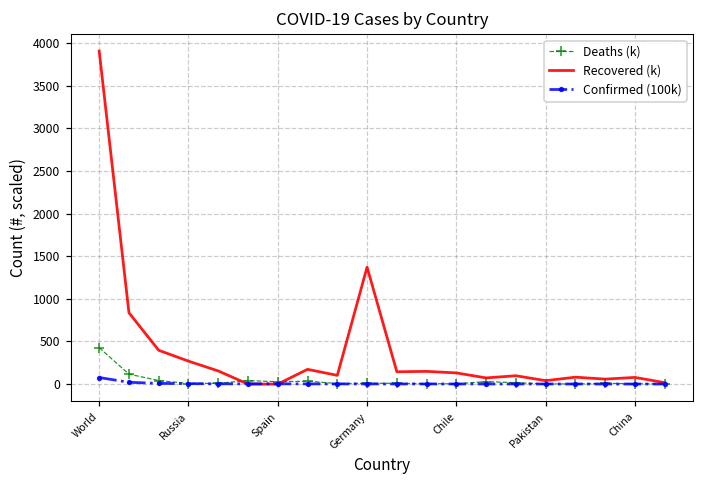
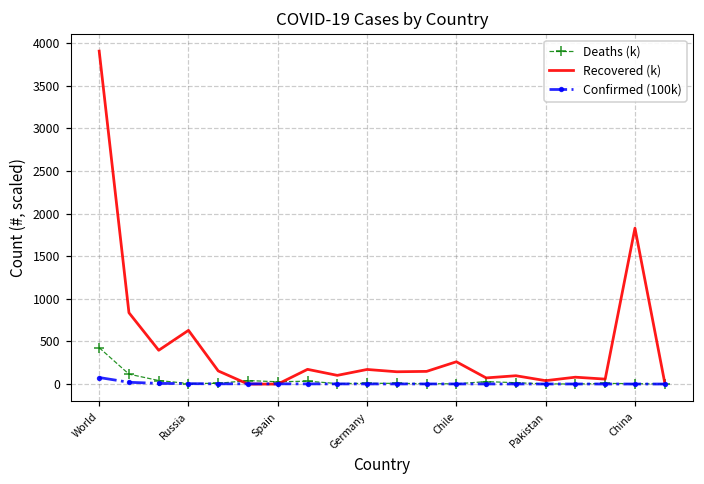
  {
    "Deaths (k)": {
      "World": 400
    },
    "Recovered (k)": {
      "World": 3900,
-     "Russia": 300,
-     "Germany": 1400,
-     "Chile": 100,
+     "Russia": 600,
+     "Germany": 200,
+     "Chile": 300,
      "Pakistan": 0,
-     "China": 100
+     "China": 1800
    },
    "Confirmed (100k)": {
      "World": 100
    }
  }
